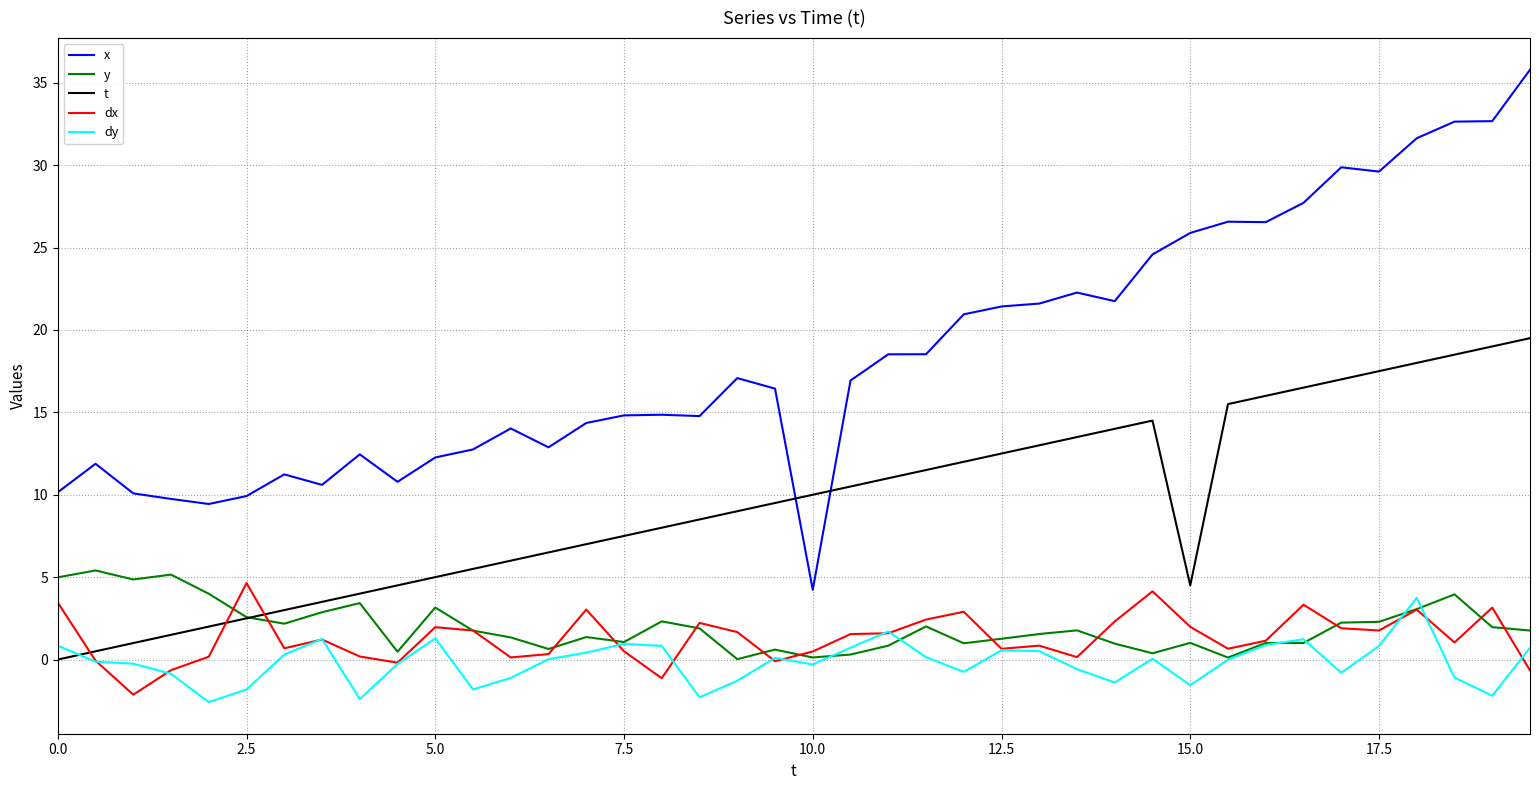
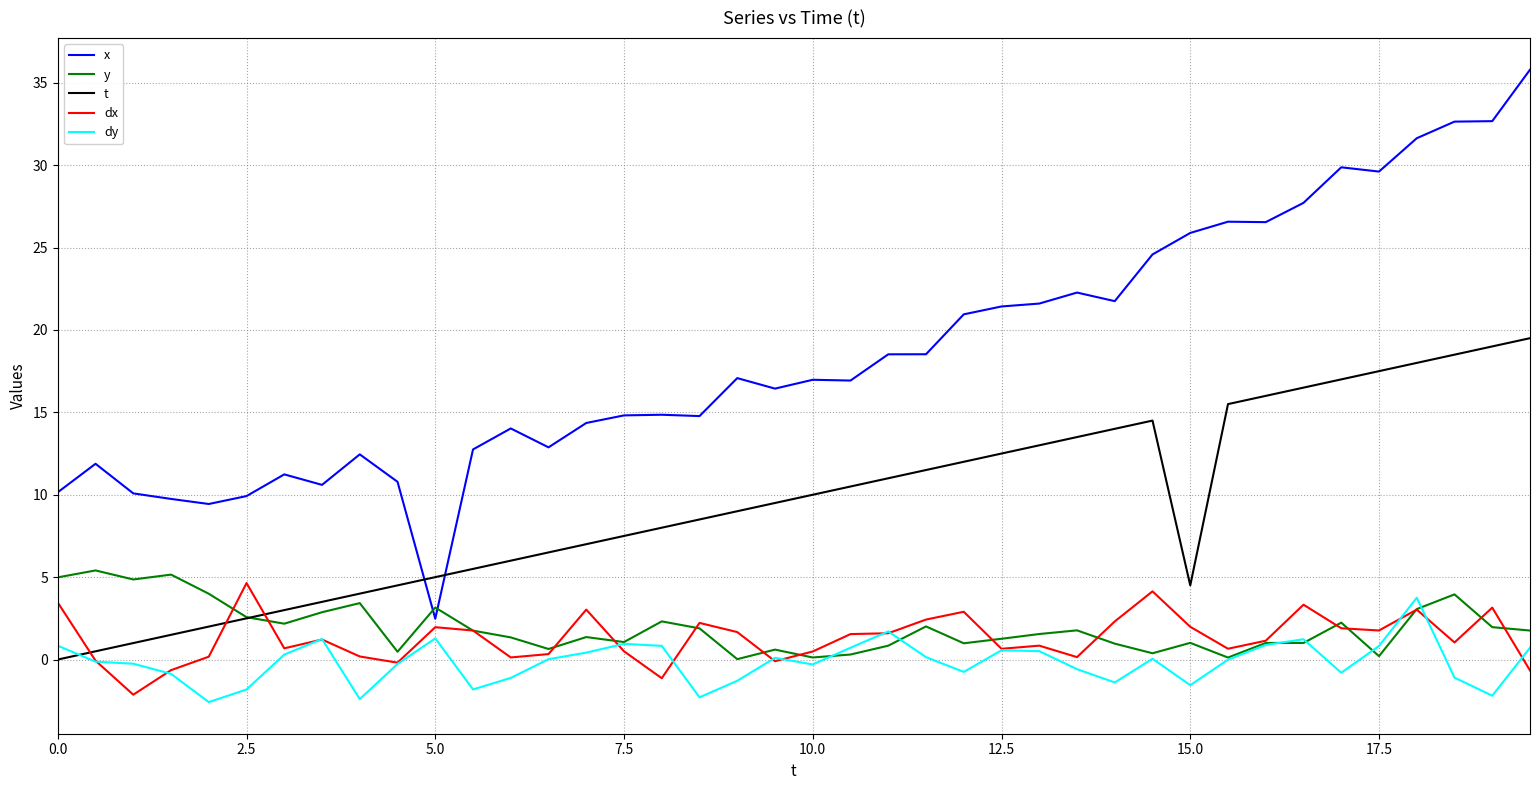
  {
    "x": {
      "0.0": 10.2,
      "2.5": 9.9,
-     "5.0": 12.3,
+     "5.0": 2.5,
      "7.5": 14.8,
-     "10.0": 4.2,
+     "10.0": 17.0,
      "12.5": 21.4,
      "15.0": 25.9,
      "17.5": 29.6
    },
    "y": {
      "0.0": 5.0,
      "5.0": 3.2,
      "10.0": 0.1,
      "12.5": 1.3,
      "15.0": 1.0,
-     "17.5": 2.3
+     "17.5": 0.2
    },
    "t": {
      "0.0": 0.0,
      "5.0": 5.0,
      "7.5": 7.5,
      "10.0": 10.0,
      "12.5": 12.5,
      "15.0": 4.5,
      "17.5": 17.5
    },
    "dx": {
      "0.0": 3.5,
      "2.5": 4.6,
      "5.0": 2.0,
      "7.5": 0.5,
      "10.0": 0.5,
      "15.0": 2.0,
      "17.5": 1.8
    },
    "dy": {
      "0.0": 0.8,
      "2.5": -1.8,
      "5.0": 1.3,
      "10.0": -0.3,
      "15.0": -1.6,
      "17.5": 0.8
    }
  }
